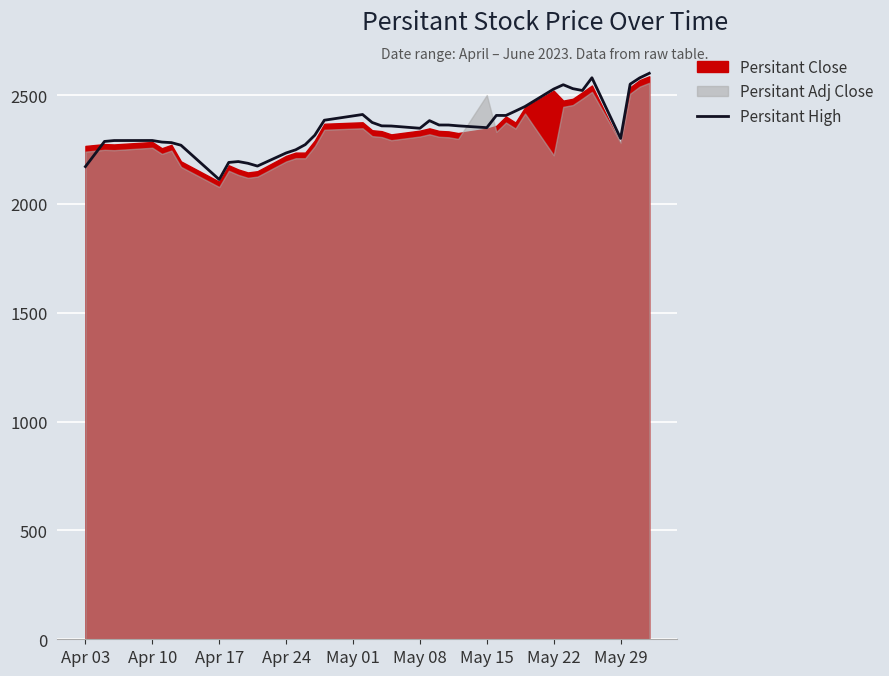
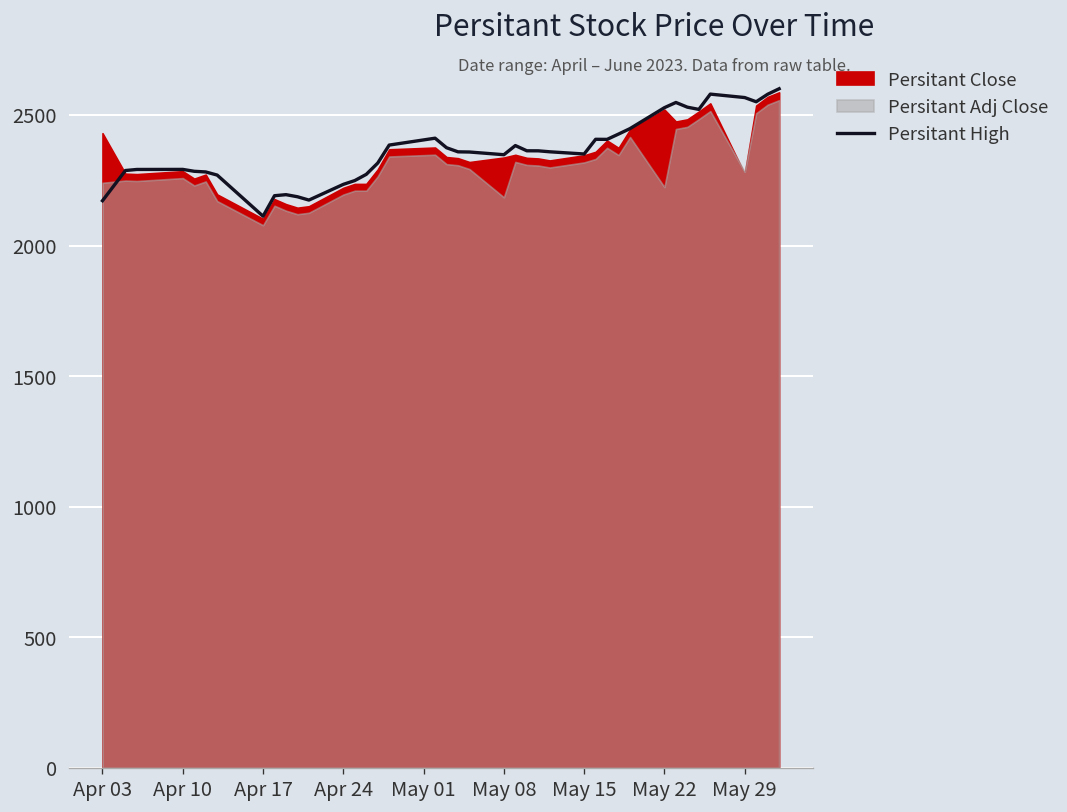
  {
    "Persitant Close": {
-     "Apr 03": 2270,
+     "Apr 03": 2430,
      "Apr 24": 2220
    },
    "Persitant High": {
      "Apr 03": 2170,
      "Apr 24": 2230,
-     "May 29": 2300
+     "May 29": 2570
    },
    "Persitant Adj Close": {
      "Apr 03": 2240,
      "Apr 10": 2260,
      "Apr 17": 2080,
      "Apr 24": 2200,
-     "May 08": 2310,
-     "May 15": 2500,
+     "May 08": 2180,
+     "May 15": 2320,
      "May 22": 2220
    }
  }
